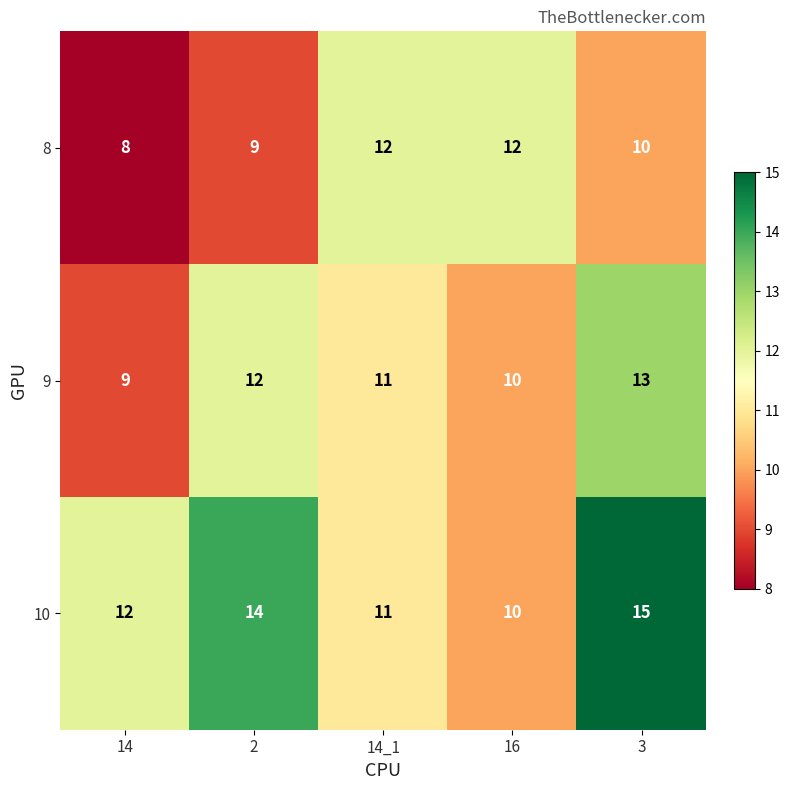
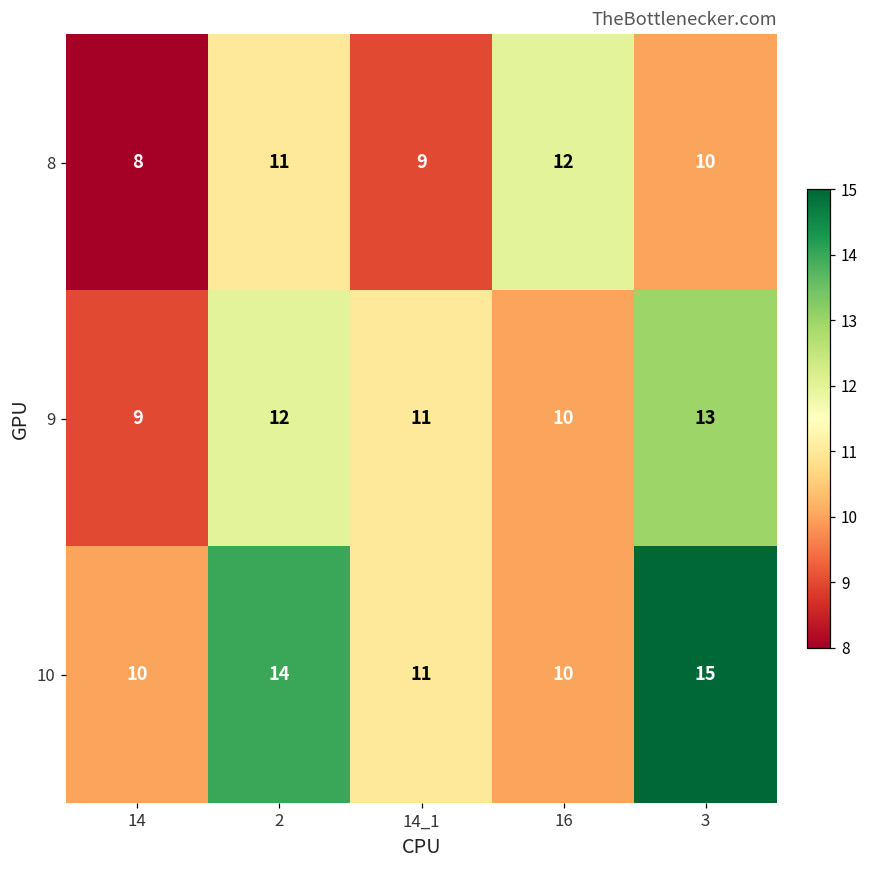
  {
    "8": {
      "14": 8,
-     "2": 9,
-     "14_1": 12,
+     "2": 11,
+     "14_1": 9,
      "16": 12,
      "3": 10
    },
    "9": {
      "14": 9,
      "2": 12,
      "14_1": 11,
      "16": 10,
      "3": 13
    },
    "10": {
-     "14": 12,
+     "14": 10,
      "2": 14,
      "14_1": 11,
      "16": 10,
      "3": 15
    }
  }
